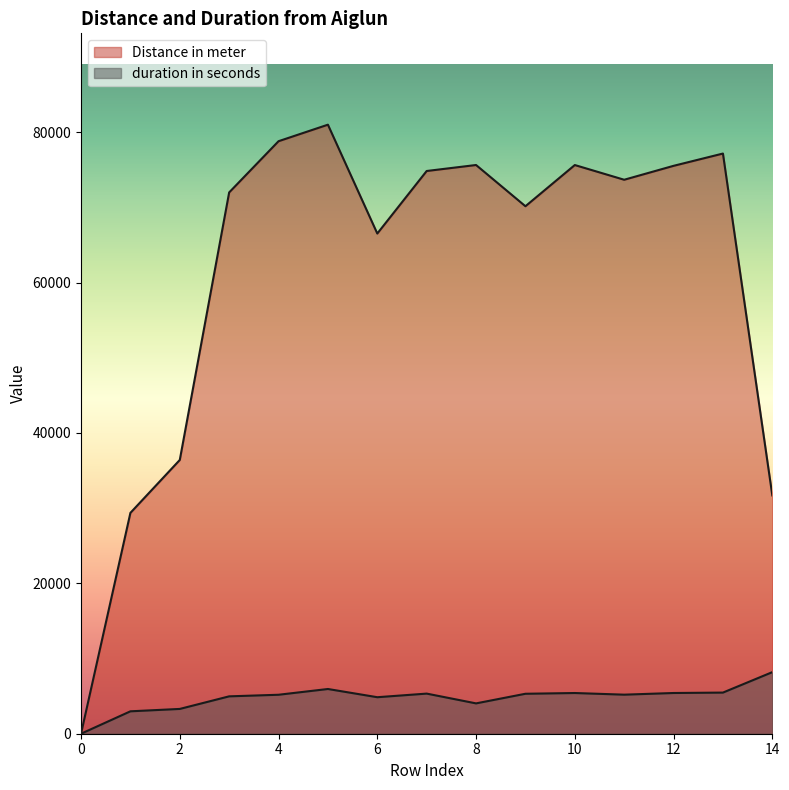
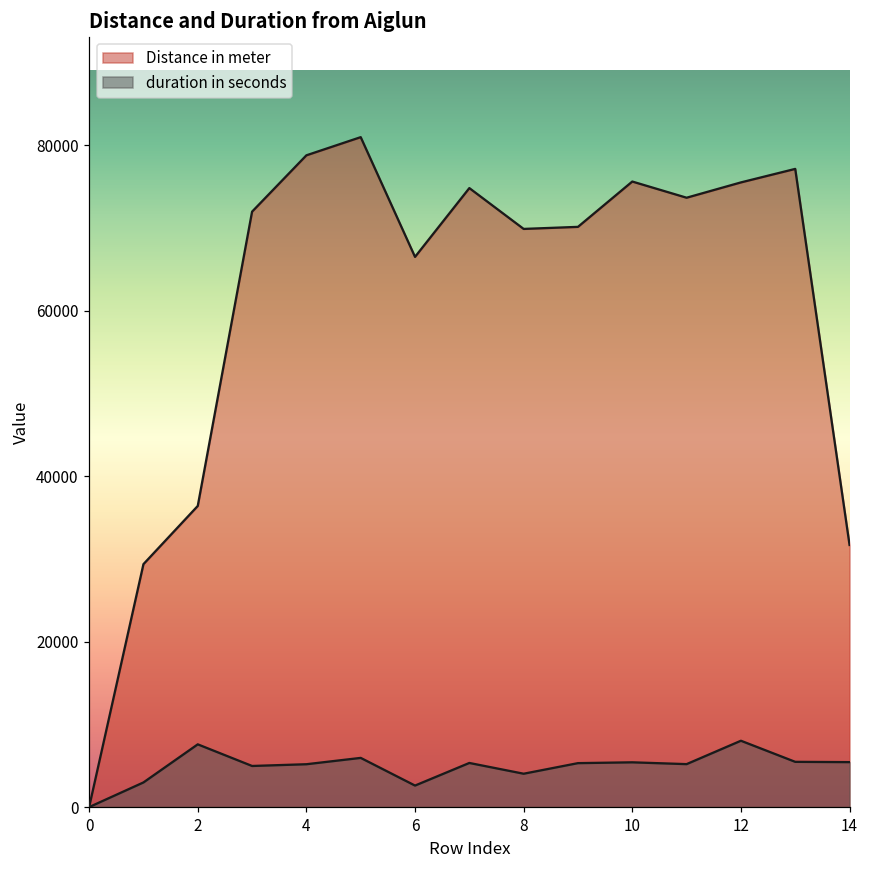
  {
    "Distance in meter": {
      "2": 36000,
      "4": 79000,
      "6": 67000,
-     "8": 76000,
+     "8": 70000,
      "10": 76000,
      "12": 76000,
      "14": 32000
    },
    "duration in seconds": {
-     "2": 3000,
+     "2": 8000,
      "4": 5000,
-     "6": 5000,
+     "6": 3000,
      "8": 4000,
      "10": 5000,
-     "12": 5000,
-     "14": 8000
+     "12": 8000,
+     "14": 5000
    }
  }
